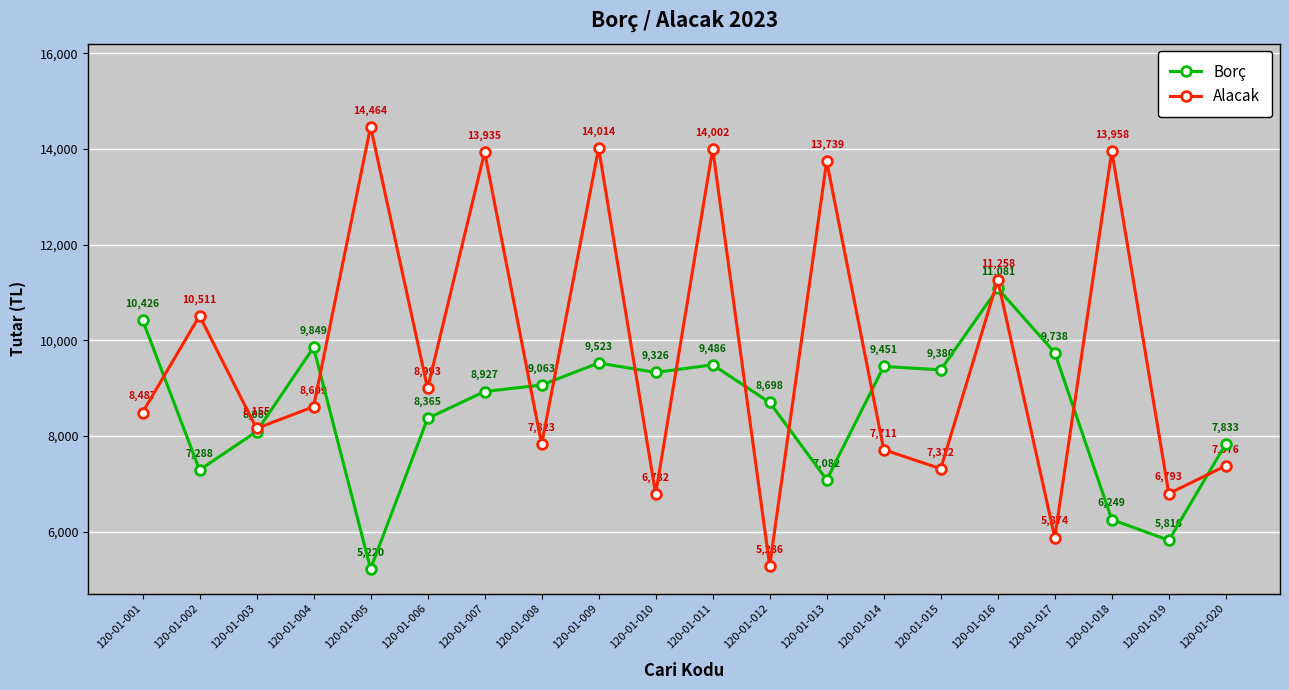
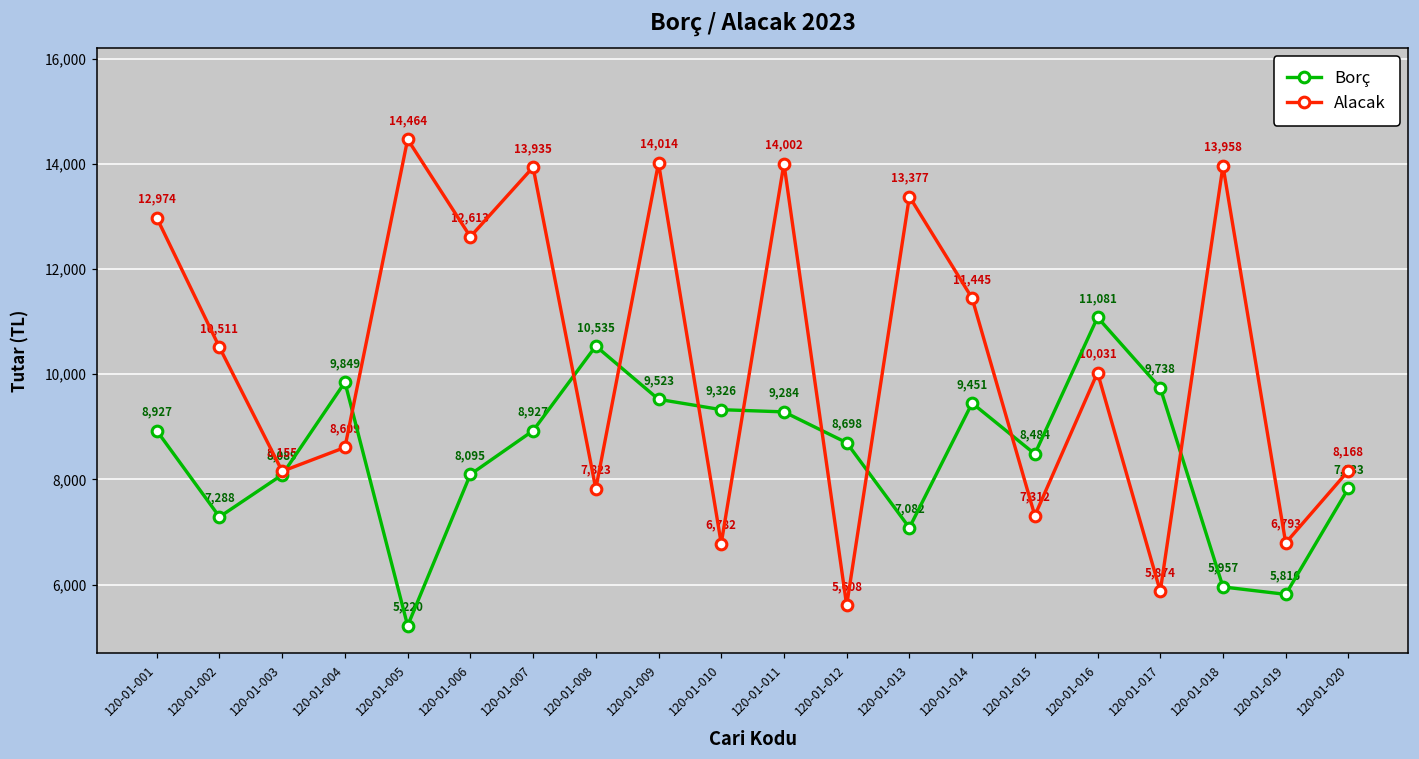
  {
    "Borç": {
-     "120-01-001": "10,426",
+     "120-01-001": "8,927",
      "120-01-002": "7,288",
      "120-01-004": "9,849",
      "120-01-005": "5,220",
-     "120-01-006": "8,365",
+     "120-01-006": "8,095",
      "120-01-007": "8,927",
-     "120-01-008": "9,063",
+     "120-01-008": "10,535",
      "120-01-009": "9,523",
      "120-01-010": "9,326",
-     "120-01-011": "9,486",
+     "120-01-011": "9,284",
      "120-01-012": "8,698",
      "120-01-013": "7,082",
      "120-01-014": "9,451",
-     "120-01-015": "9,380",
+     "120-01-015": "8,484",
      "120-01-017": "9,738",
-     "120-01-018": "6,249",
+     "120-01-018": "5,957",
      "120-01-019": "5,816",
      "120-01-020": "7,833"
    },
    "Alacak": {
-     "120-01-001": "8,487",
+     "120-01-001": "12,974",
      "120-01-002": "10,511",
      "120-01-004": "8,609",
      "120-01-005": "14,464",
-     "120-01-006": "8,993",
+     "120-01-006": "12,613",
      "120-01-007": "13,935",
      "120-01-008": "7,823",
      "120-01-009": "14,014",
      "120-01-010": "6,782",
      "120-01-011": "14,002",
-     "120-01-012": "5,286",
-     "120-01-013": "13,739",
-     "120-01-014": "7,711",
+     "120-01-012": "5,608",
+     "120-01-013": "13,377",
+     "120-01-014": "11,445",
      "120-01-015": "7,312",
-     "120-01-016": "11,258",
+     "120-01-016": "10,031",
      "120-01-017": "5,874",
      "120-01-018": "13,958",
      "120-01-019": "6,793",
-     "120-01-020": "7,376"
+     "120-01-020": "8,168"
    }
  }
